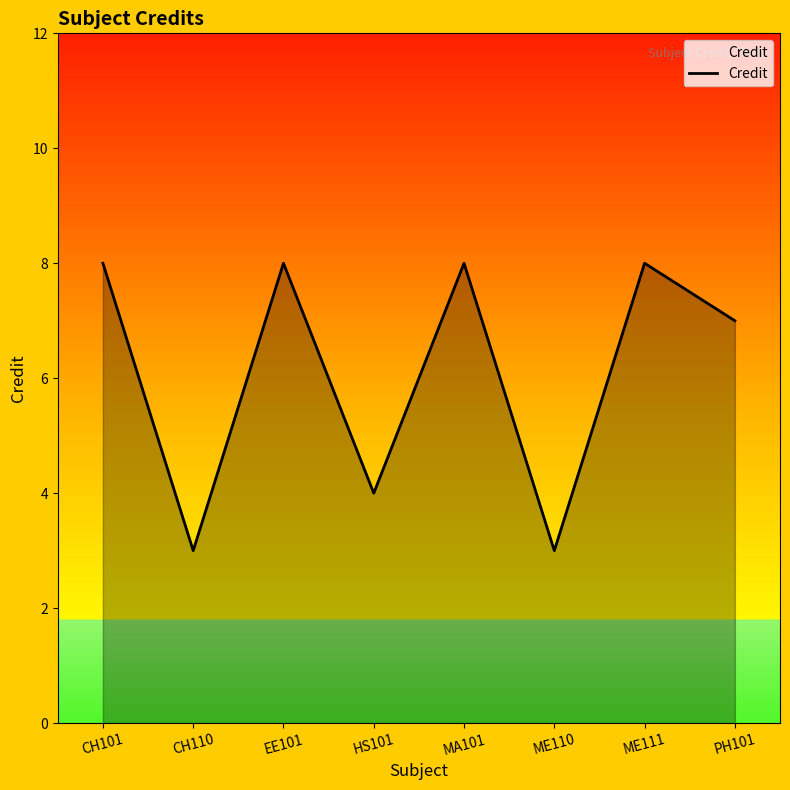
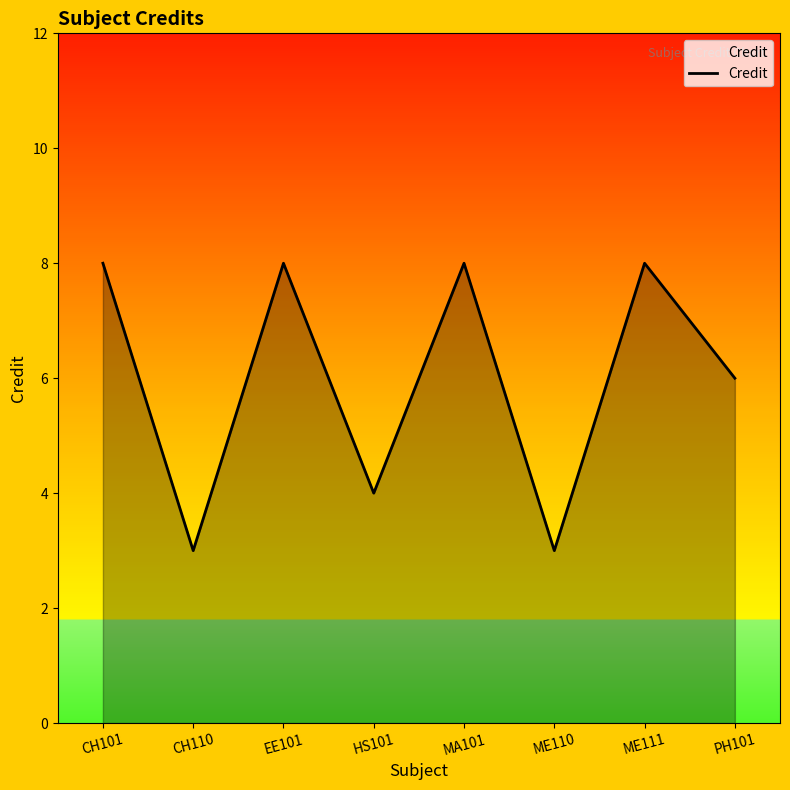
  {
    "CH101": 8,
    "CH110": 3,
    "EE101": 8,
    "HS101": 4,
    "MA101": 8,
    "ME110": 3,
    "ME111": 8,
-   "PH101": 7
+   "PH101": 6
  }
